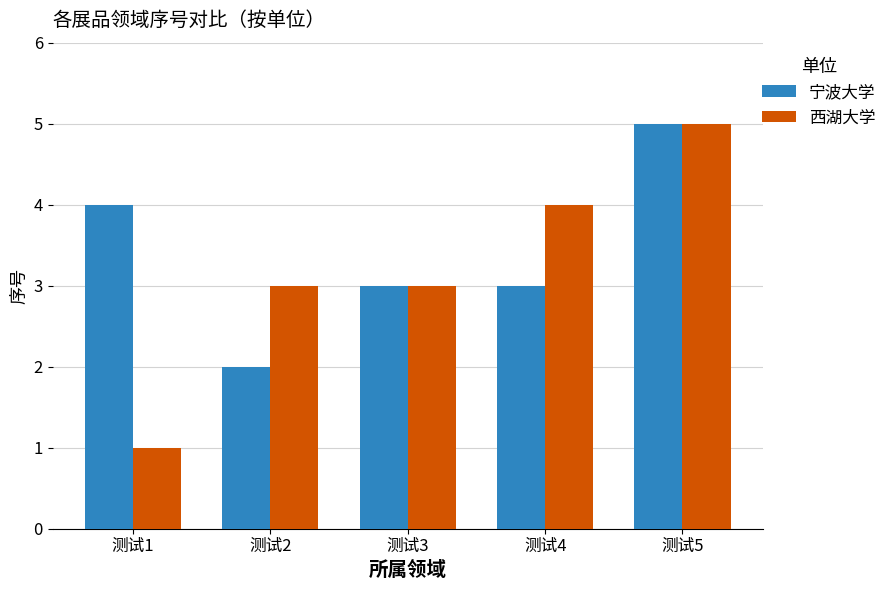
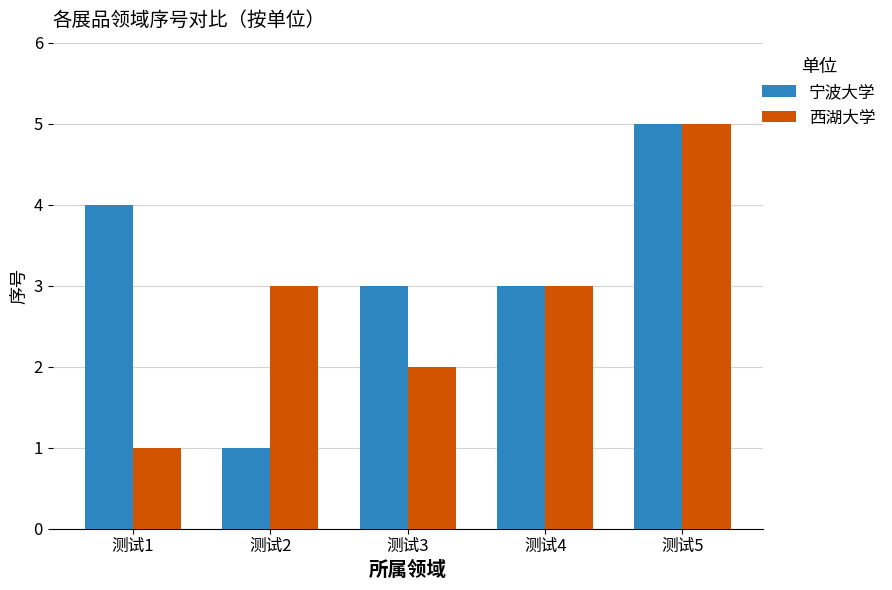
  {
    "宁波大学": {
      "测试1": 4,
-     "测试2": 2,
+     "测试2": 1,
      "测试3": 3,
      "测试4": 3,
      "测试5": 5
    },
    "西湖大学": {
      "测试1": 1,
      "测试2": 3,
-     "测试3": 3,
-     "测试4": 4,
+     "测试3": 2,
+     "测试4": 3,
      "测试5": 5
    }
  }
